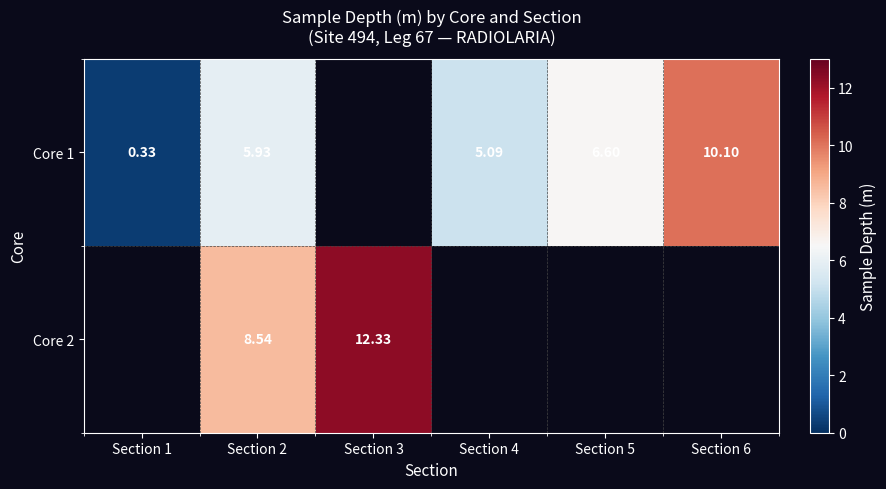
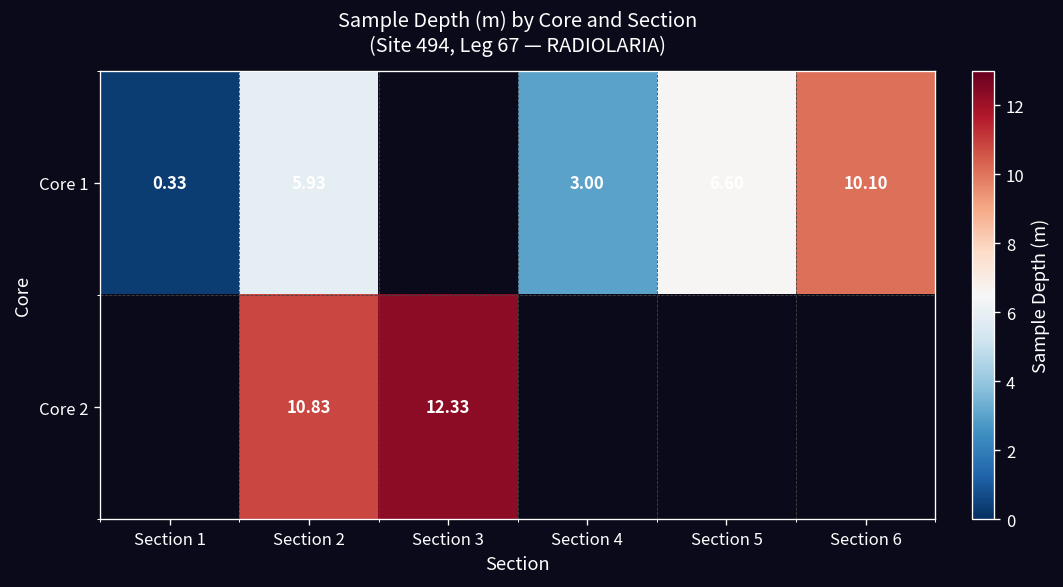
  {
    "Core 1": {
      "Section 1": 0.33,
-     "Section 4": 5.09,
+     "Section 4": 3.00,
      "Section 6": 10.10
    },
    "Core 2": {
-     "Section 2": 8.54,
+     "Section 2": 10.83,
      "Section 3": 12.33
    }
  }
